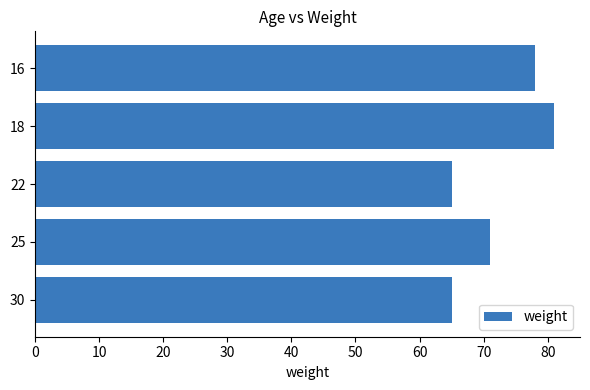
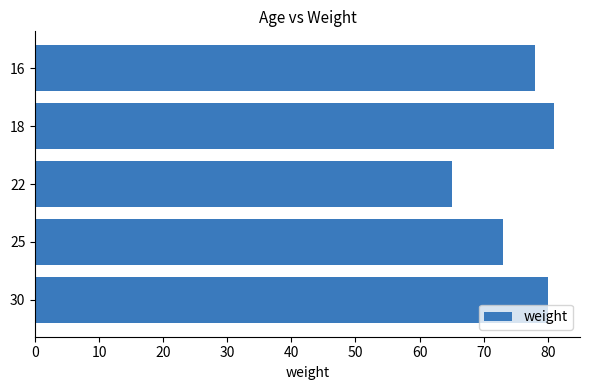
  {
    "16": 78,
    "18": 81,
    "22": 65,
-   "25": 71,
-   "30": 65
+   "25": 73,
+   "30": 80
  }
